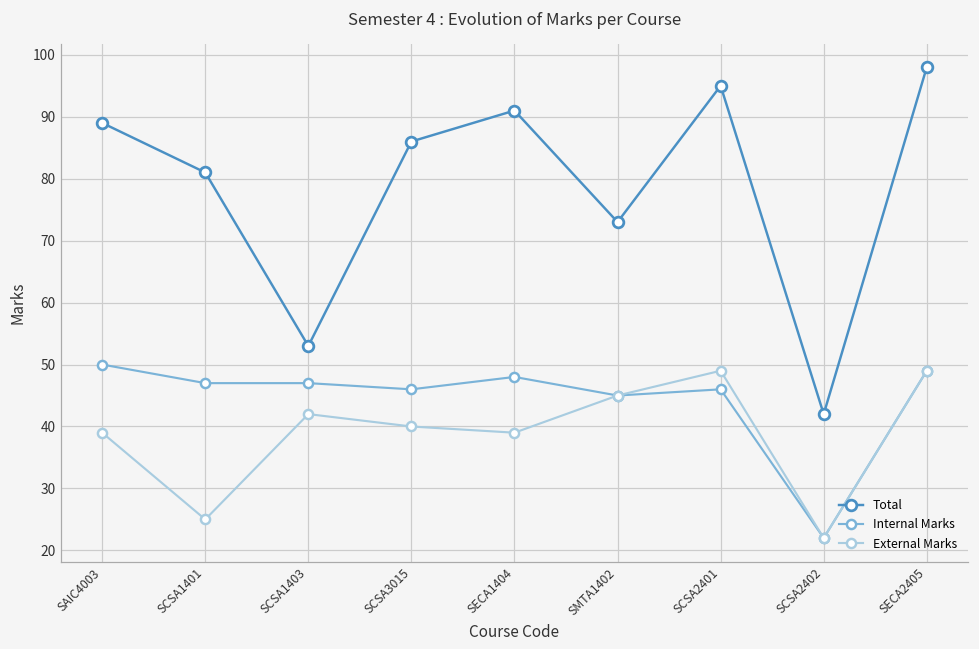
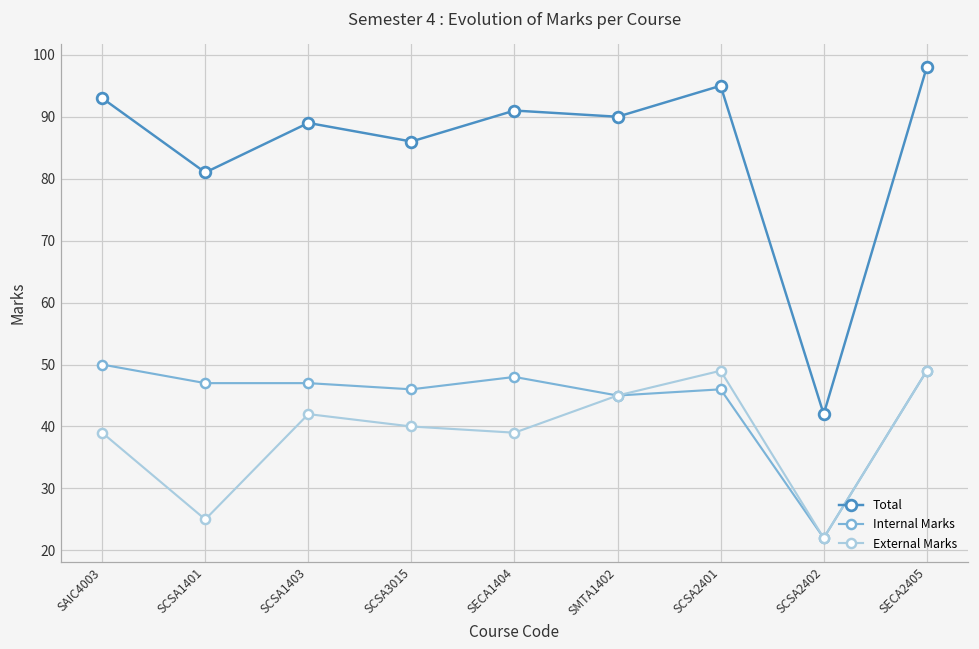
  {
    "Total": {
-     "SAIC4003": 89,
+     "SAIC4003": 93,
      "SCSA1401": 81,
-     "SCSA1403": 53,
+     "SCSA1403": 89,
      "SCSA3015": 86,
      "SECA1404": 91,
-     "SMTA1402": 73,
+     "SMTA1402": 90,
      "SCSA2401": 95,
      "SCSA2402": 42,
      "SECA2405": 98
    }
  }
